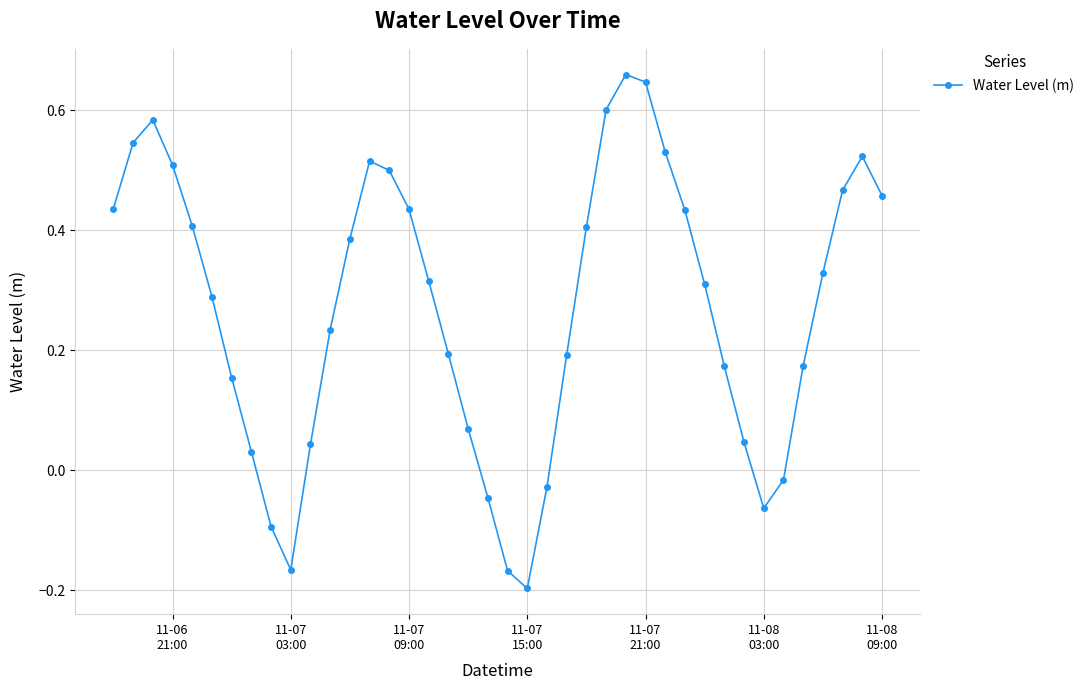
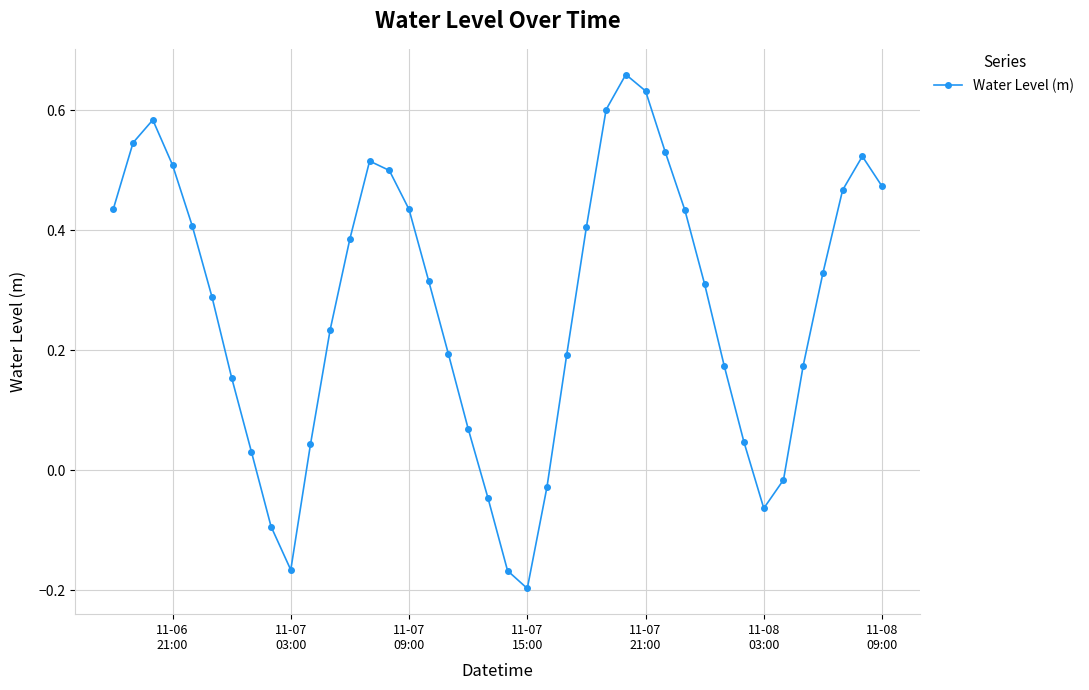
  {
    "11-06 21:00": 0.51,
    "11-07 03:00": -0.17,
    "11-07 09:00": 0.43,
    "11-07 15:00": -0.20,
-   "11-07 21:00": 0.65,
+   "11-07 21:00": 0.63,
    "11-08 03:00": -0.06,
-   "11-08 09:00": 0.46
+   "11-08 09:00": 0.47
  }
